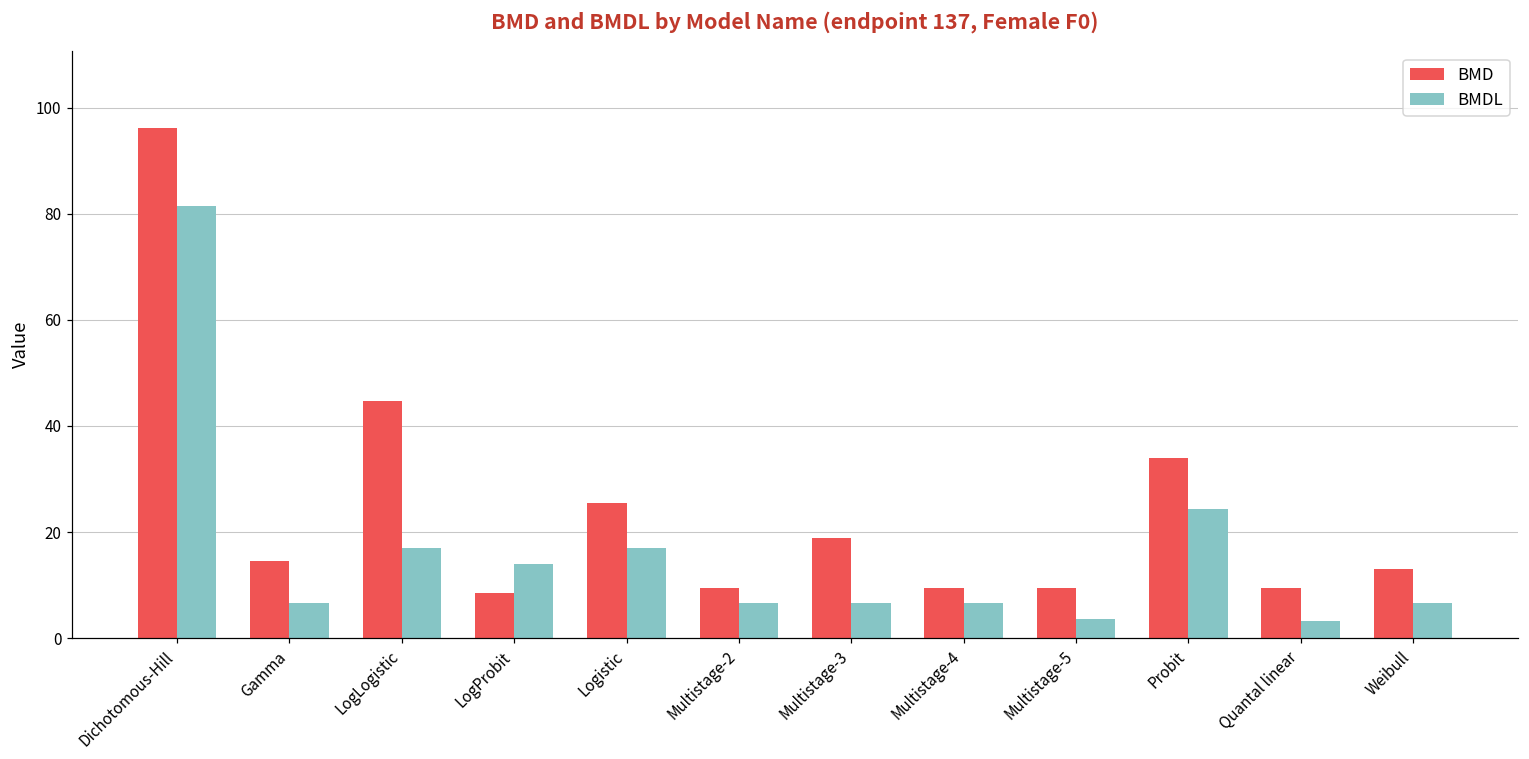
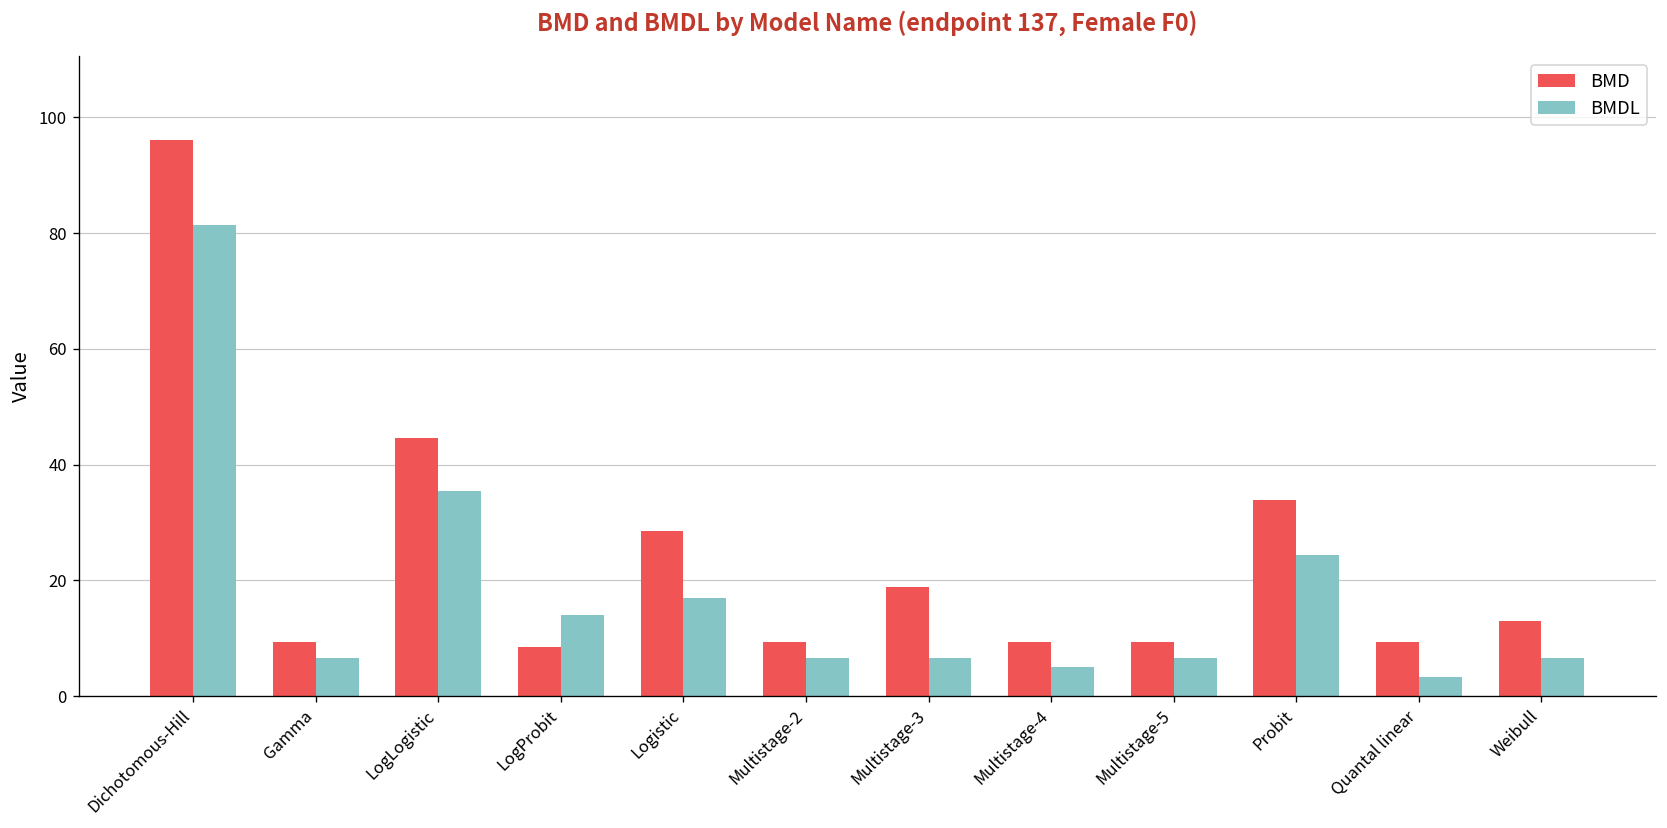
  {
    "BMD": {
      "Dichotomous-Hill": 96,
-     "Gamma": 14,
+     "Gamma": 9,
      "LogLogistic": 45,
      "LogProbit": 8,
-     "Logistic": 25,
+     "Logistic": 29,
      "Multistage-2": 9,
      "Multistage-3": 19,
      "Multistage-4": 9,
      "Multistage-5": 9,
      "Probit": 34,
      "Quantal linear": 9,
      "Weibull": 13
    },
    "BMDL": {
      "Dichotomous-Hill": 81,
      "Gamma": 7,
-     "LogLogistic": 17,
+     "LogLogistic": 35,
      "LogProbit": 14,
      "Logistic": 17,
      "Multistage-2": 7,
      "Multistage-3": 7,
-     "Multistage-4": 7,
-     "Multistage-5": 4,
+     "Multistage-4": 5,
+     "Multistage-5": 7,
      "Probit": 24,
      "Quantal linear": 3,
      "Weibull": 7
    }
  }
